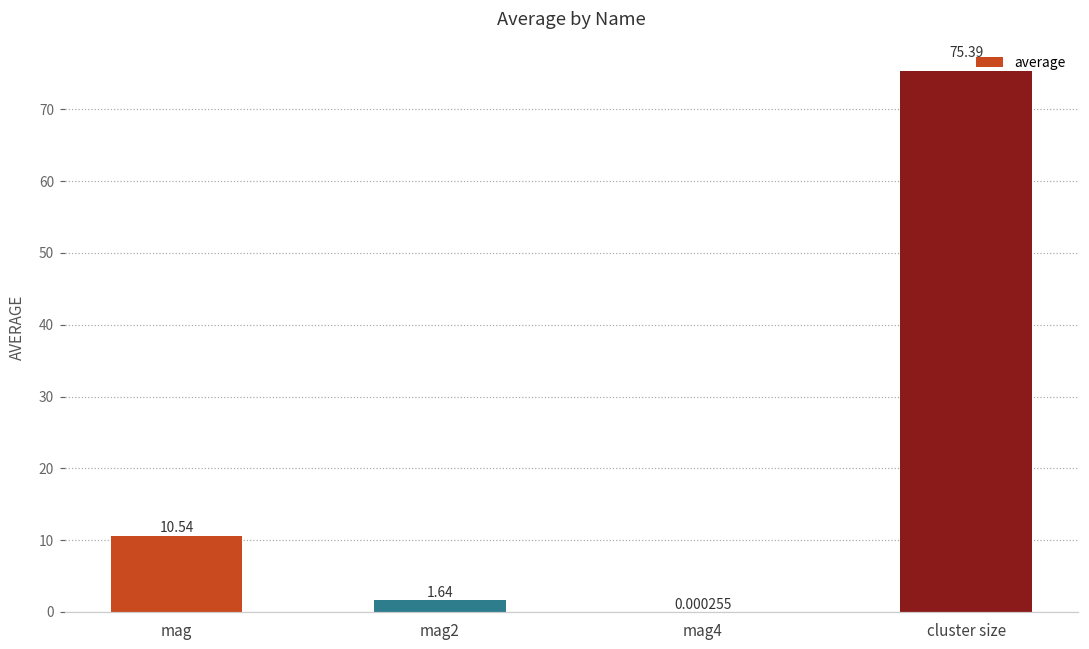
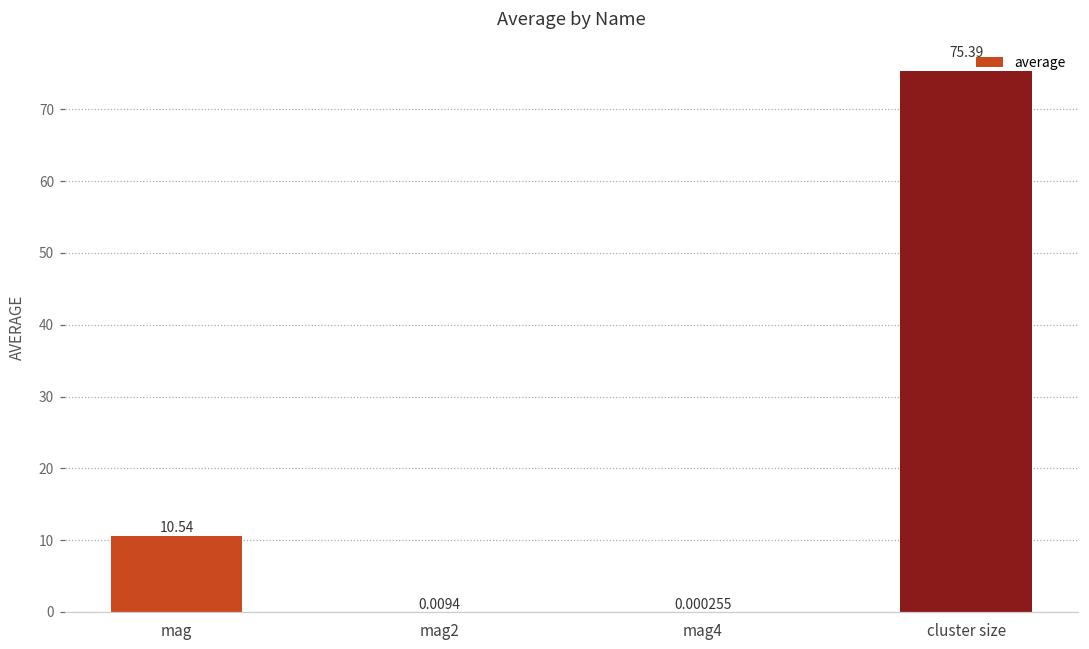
  {
    "mag": 10.54,
-   "mag2": 1.64,
+   "mag2": 0.0094,
    "mag4": 0.000255,
    "cluster size": 75.39
  }
